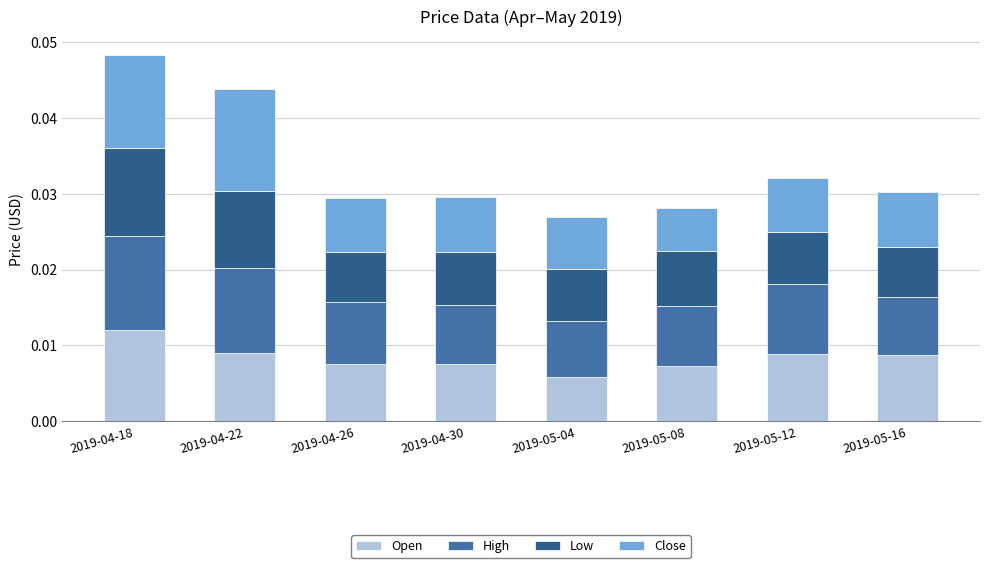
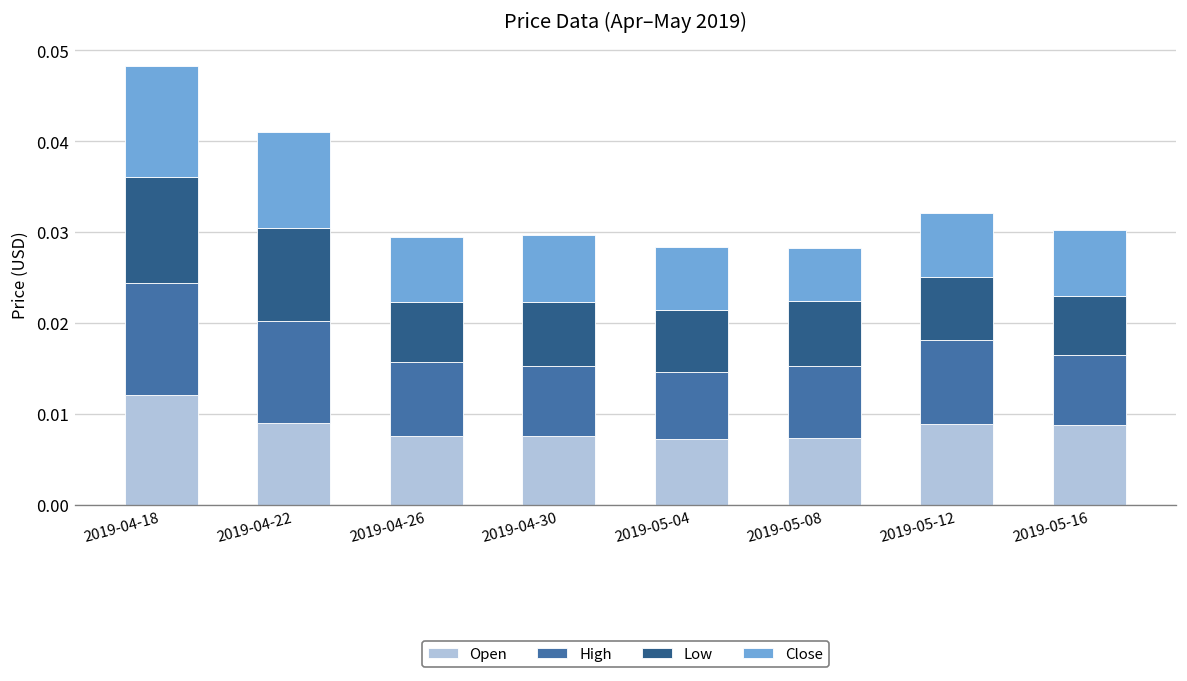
  {
    "Open": {
      "2019-04-18": 0.012,
      "2019-04-22": 0.009,
      "2019-04-26": 0.008,
      "2019-04-30": 0.008,
-     "2019-05-04": 0.006,
+     "2019-05-04": 0.007,
      "2019-05-08": 0.007,
      "2019-05-12": 0.009,
      "2019-05-16": 0.009
    },
    "Close": {
      "2019-04-18": 0.012,
-     "2019-04-22": 0.013,
+     "2019-04-22": 0.011,
      "2019-04-26": 0.007,
      "2019-04-30": 0.007,
      "2019-05-04": 0.007,
      "2019-05-08": 0.006,
      "2019-05-12": 0.007,
      "2019-05-16": 0.007
    }
  }
